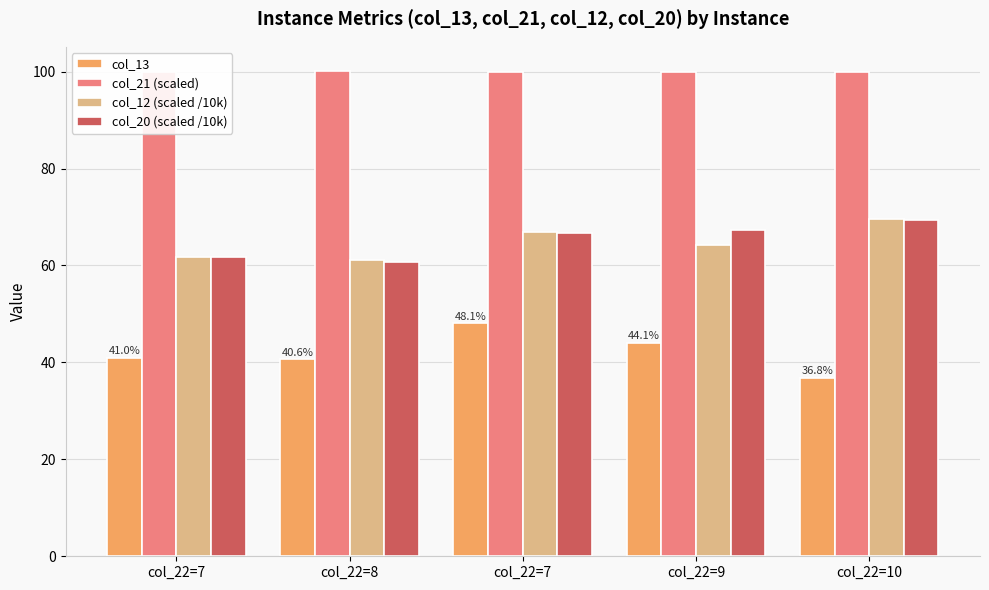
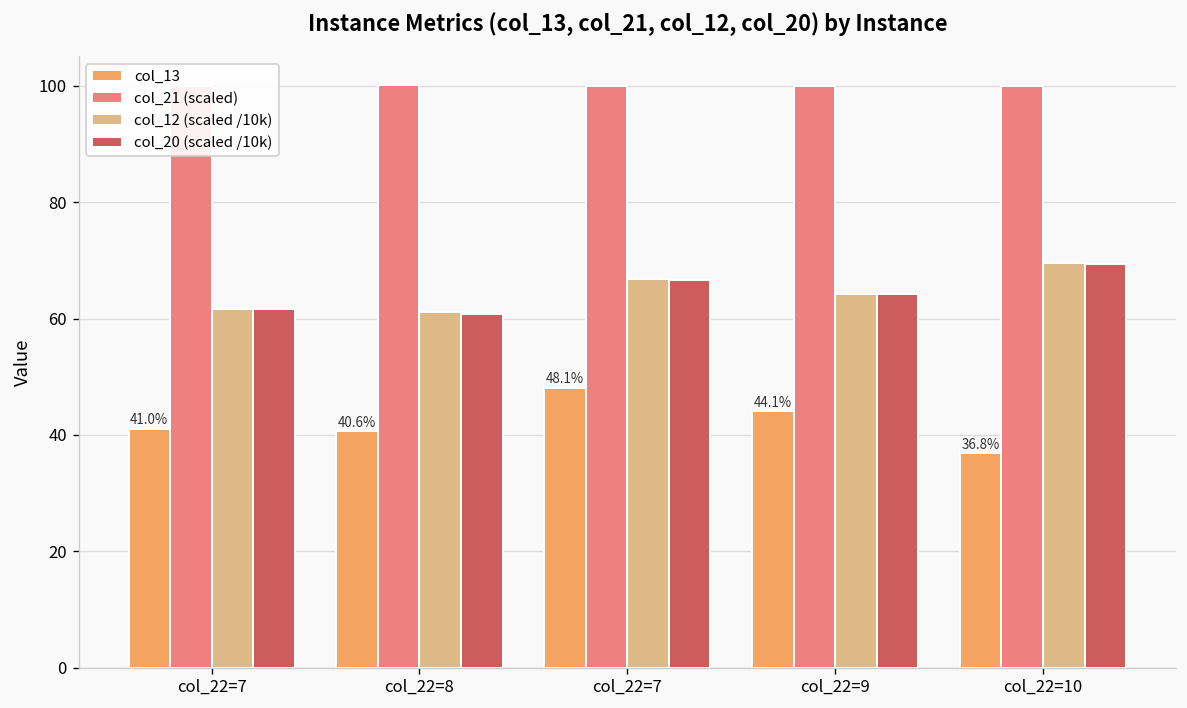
  {
    "col_20 (scaled /10k)": {
      "col_22=8": 61,
-     "col_22=9": 67,
+     "col_22=9": 64,
      "col_22=10": 69
    }
  }
